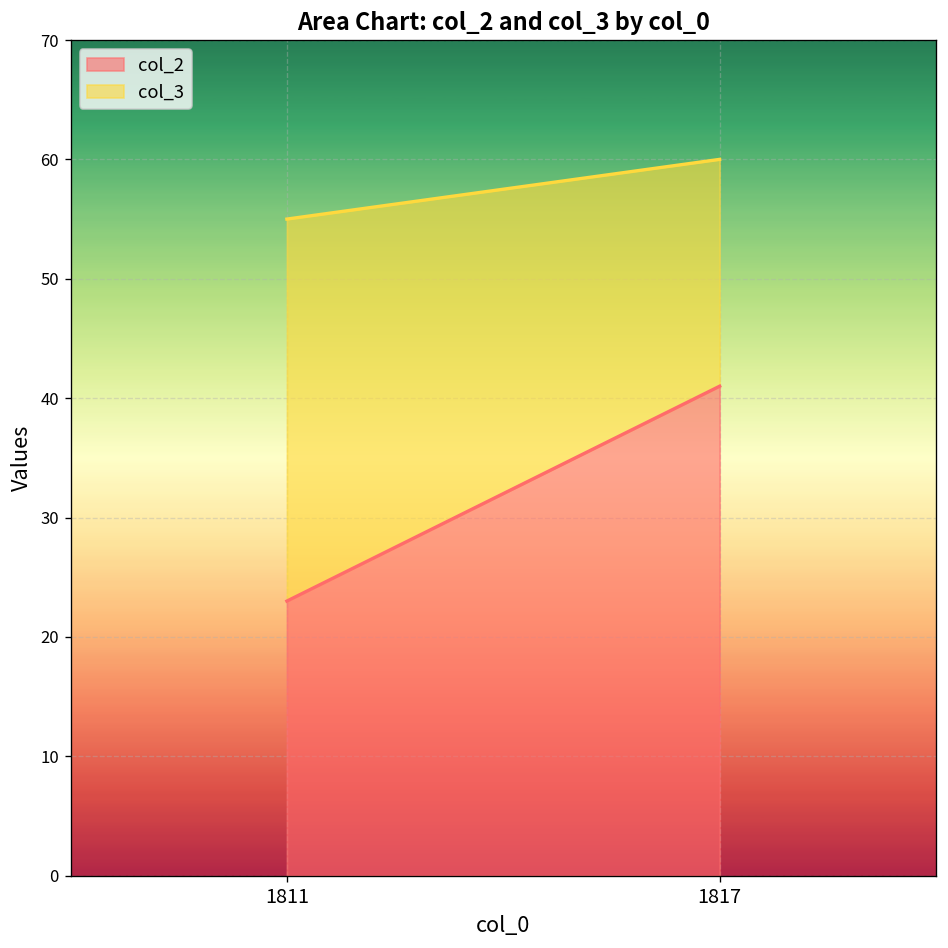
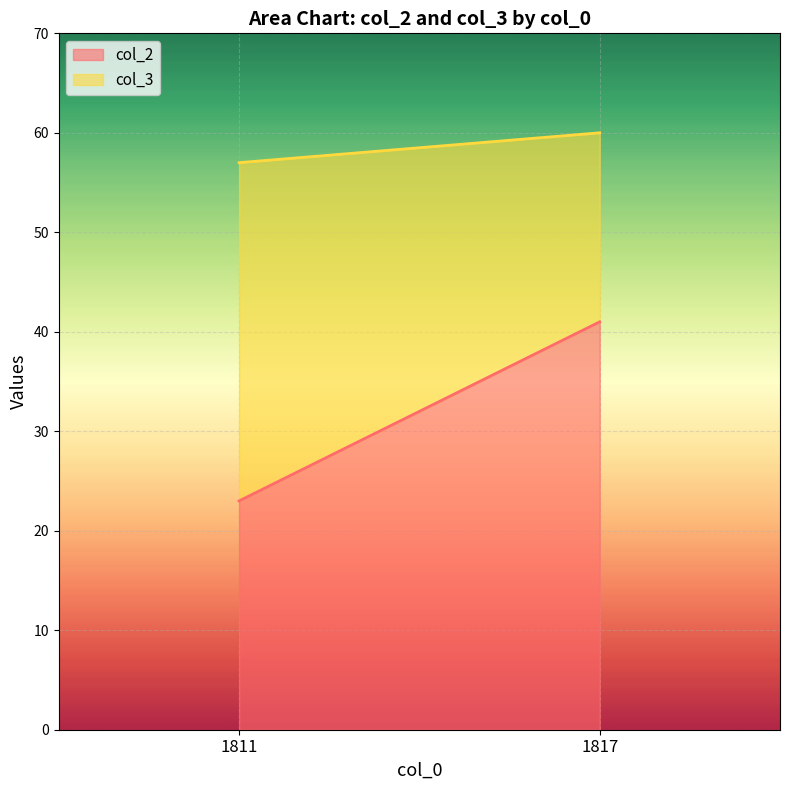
  {
    "col_2": {
      "1811": 23,
      "1817": 41
    },
    "col_3": {
-     "1811": 55,
+     "1811": 57,
      "1817": 60
    }
  }
